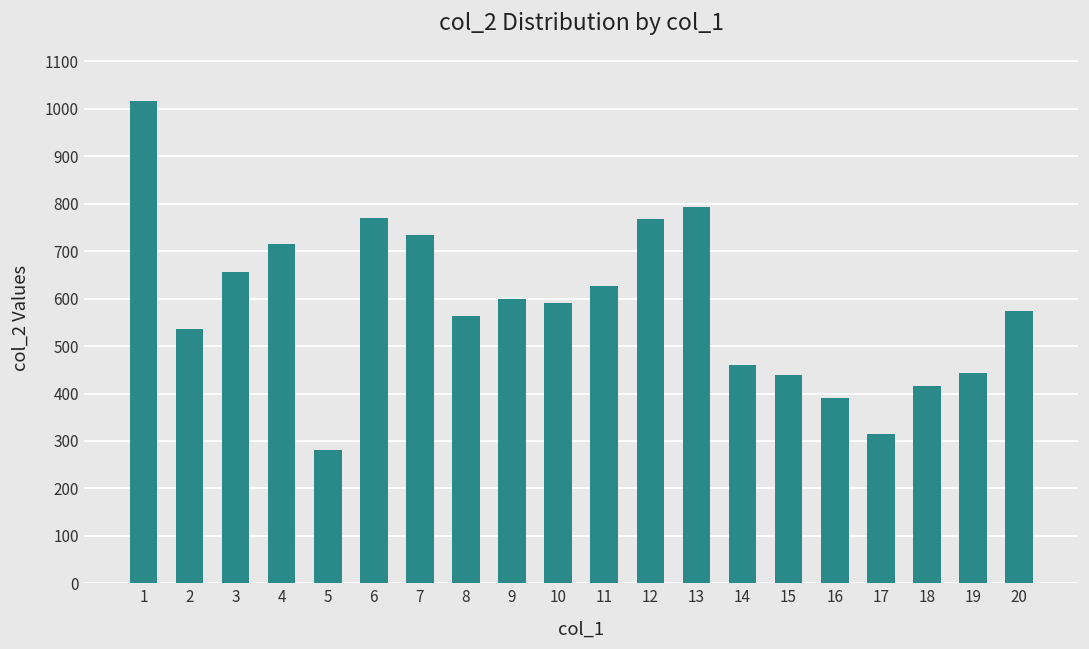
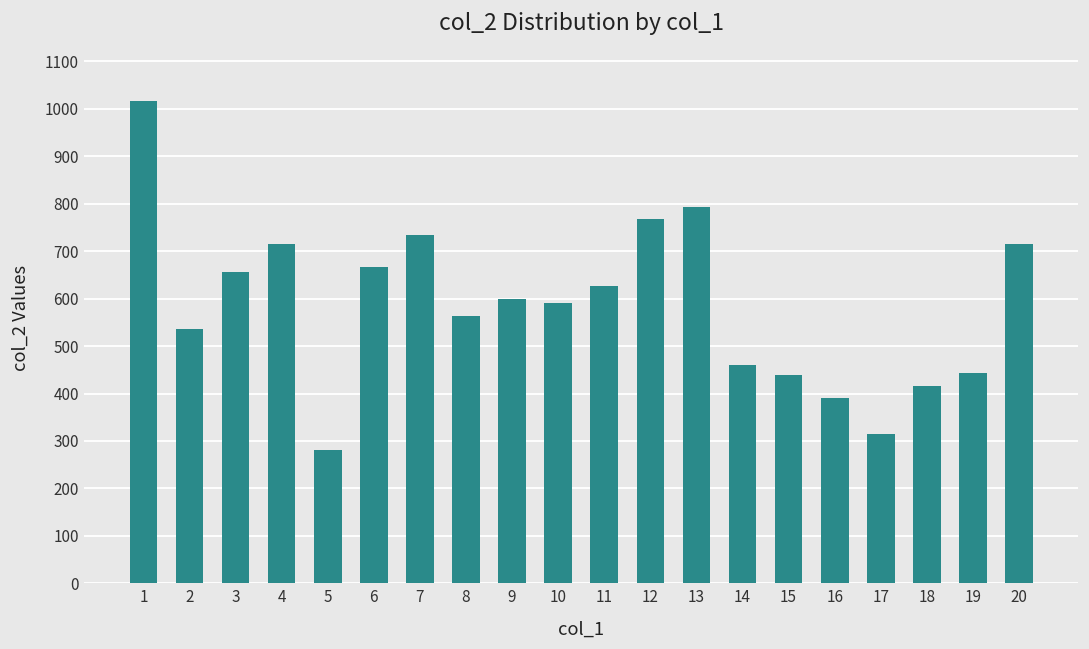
  {
    "1": 1020,
    "2": 540,
    "3": 660,
    "4": 720,
    "5": 280,
-   "6": 770,
+   "6": 670,
    "7": 740,
    "8": 560,
    "9": 600,
    "10": 590,
    "11": 630,
    "12": 770,
    "13": 790,
    "14": 460,
    "15": 440,
    "16": 390,
    "17": 320,
    "18": 420,
    "19": 440,
-   "20": 580
+   "20": 720
  }
